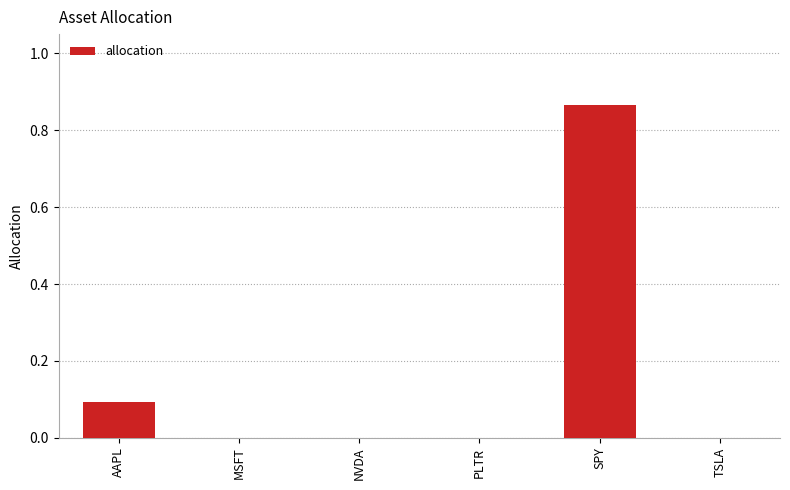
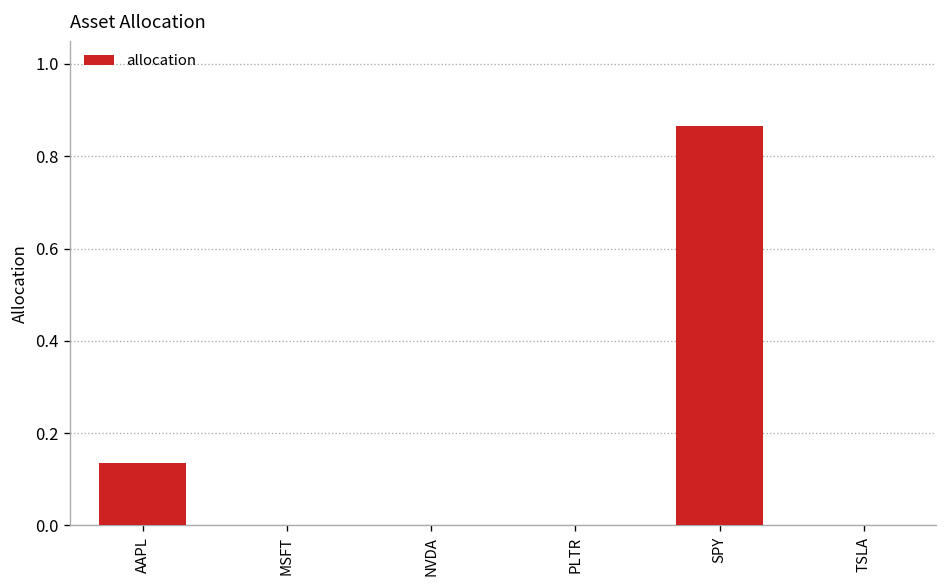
  {
-   "AAPL": 0.09,
+   "AAPL": 0.13,
    "NVDA": 0.00,
    "PLTR": 0.00,
    "SPY": 0.87
  }
